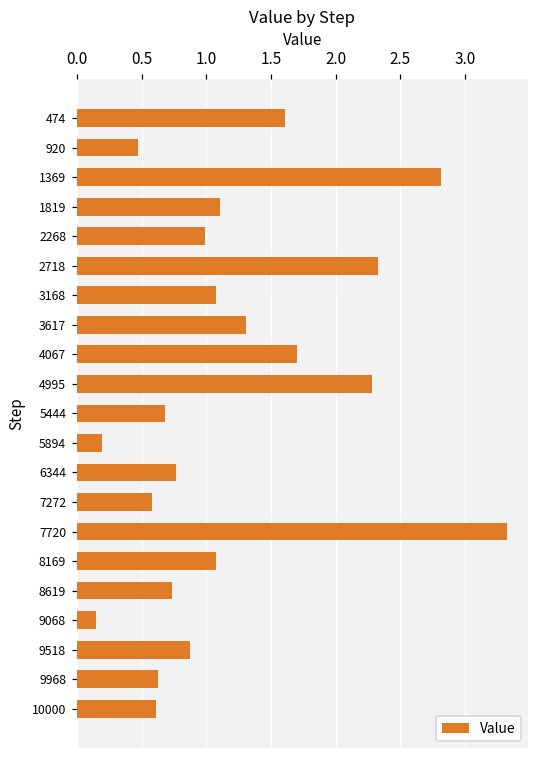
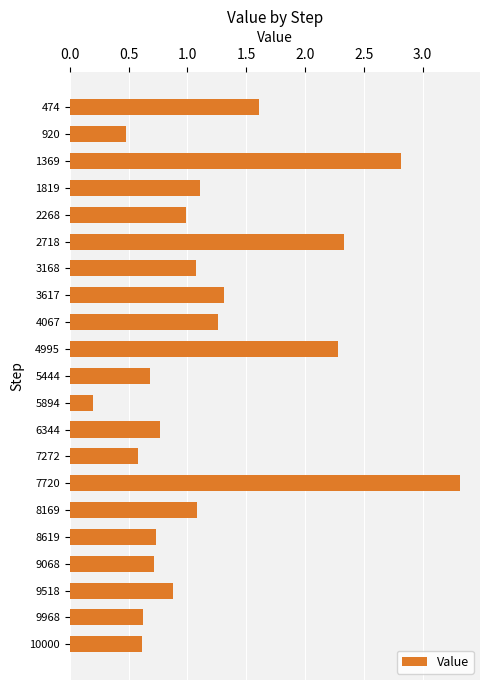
  {
    "474": 1.61,
    "920": 0.47,
    "1369": 2.82,
    "1819": 1.10,
    "2268": 0.99,
    "2718": 2.33,
    "3168": 1.07,
    "3617": 1.31,
-   "4067": 1.70,
+   "4067": 1.26,
    "4995": 2.28,
    "5444": 0.68,
    "5894": 0.19,
    "6344": 0.76,
    "7272": 0.58,
    "7720": 3.32,
    "8169": 1.08,
    "8619": 0.74,
-   "9068": 0.15,
+   "9068": 0.71,
    "9518": 0.87,
    "9968": 0.62,
    "10000": 0.61
  }
